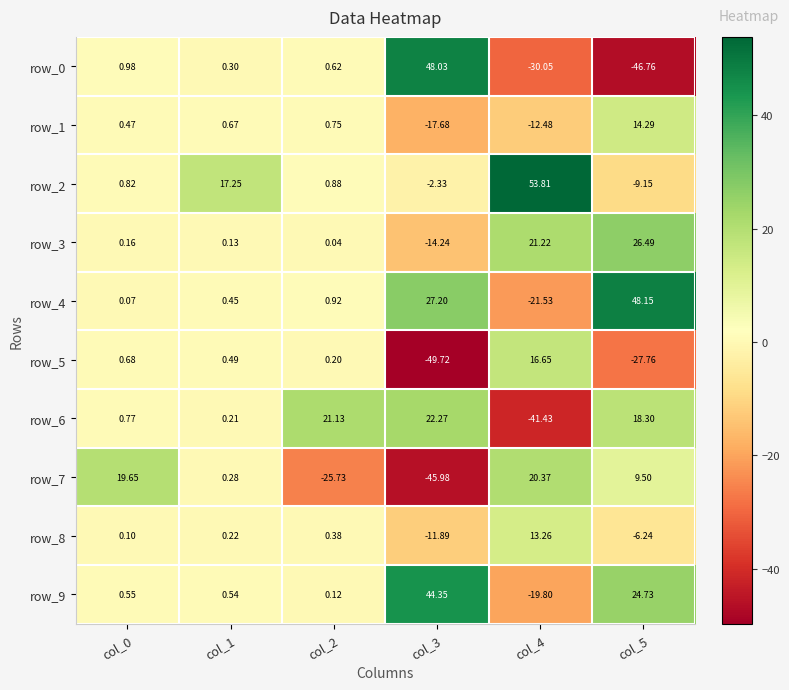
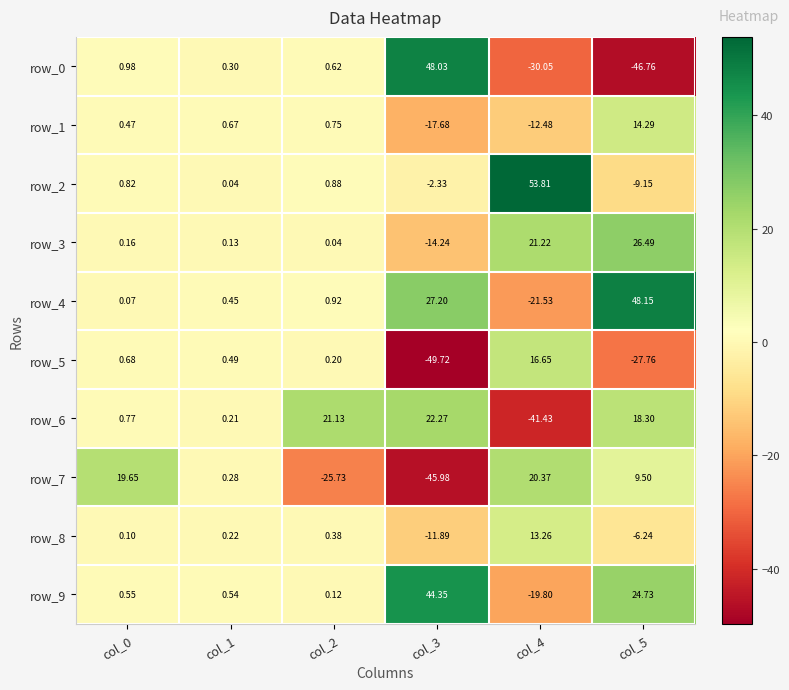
  {
    "row_0": {
      "col_0": 0.98,
      "col_1": 0.30,
      "col_2": 0.62,
      "col_3": 48.03,
      "col_4": -30.05,
      "col_5": -46.76
    },
    "row_1": {
      "col_0": 0.47,
      "col_1": 0.67,
      "col_2": 0.75,
      "col_3": -17.68,
      "col_4": -12.48,
      "col_5": 14.29
    },
    "row_2": {
      "col_0": 0.82,
-     "col_1": 17.25,
+     "col_1": 0.04,
      "col_2": 0.88,
      "col_3": -2.33,
      "col_4": 53.81,
      "col_5": -9.15
    },
    "row_3": {
      "col_0": 0.16,
      "col_1": 0.13,
      "col_2": 0.04,
      "col_3": -14.24,
      "col_4": 21.22,
      "col_5": 26.49
    },
    "row_4": {
      "col_0": 0.07,
      "col_1": 0.45,
      "col_2": 0.92,
      "col_3": 27.20,
      "col_4": -21.53,
      "col_5": 48.15
    },
    "row_5": {
      "col_0": 0.68,
      "col_1": 0.49,
      "col_2": 0.20,
      "col_3": -49.72,
      "col_4": 16.65,
      "col_5": -27.76
    },
    "row_6": {
      "col_0": 0.77,
      "col_1": 0.21,
      "col_2": 21.13,
      "col_3": 22.27,
      "col_4": -41.43,
      "col_5": 18.30
    },
    "row_7": {
      "col_0": 19.65,
      "col_1": 0.28,
      "col_2": -25.73,
      "col_3": -45.98,
      "col_4": 20.37,
      "col_5": 9.50
    },
    "row_8": {
      "col_0": 0.10,
      "col_1": 0.22,
      "col_2": 0.38,
      "col_3": -11.89,
      "col_4": 13.26,
      "col_5": -6.24
    },
    "row_9": {
      "col_0": 0.55,
      "col_1": 0.54,
      "col_2": 0.12,
      "col_3": 44.35,
      "col_4": -19.80,
      "col_5": 24.73
    }
  }
